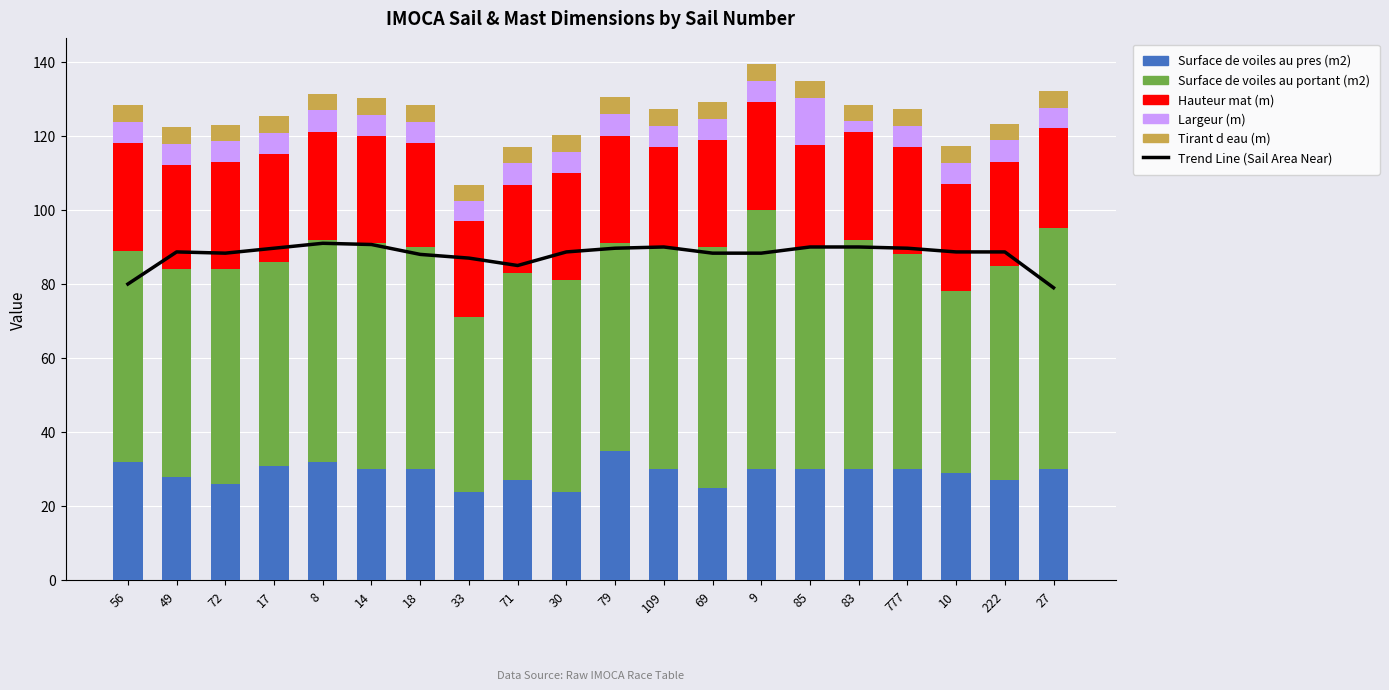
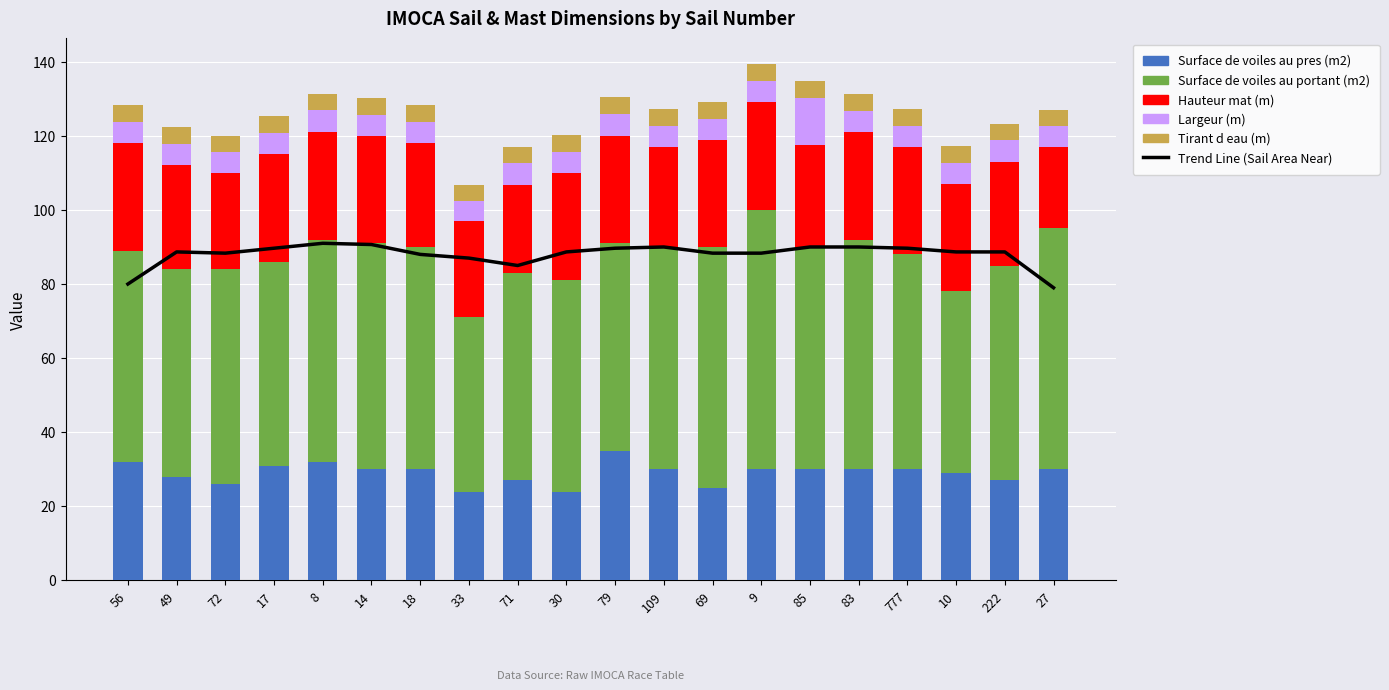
  {
    "Trend Line (Sail Area Near)": {
      "56": 80,
      "49": 89,
      "72": 88,
      "17": 90,
      "8": 91,
      "14": 91,
      "18": 88,
      "33": 87,
      "71": 85,
      "30": 89,
      "79": 90,
      "109": 90,
      "69": 88,
      "9": 88,
      "85": 90,
      "83": 90,
      "777": 90,
      "10": 89,
      "222": 89,
      "27": 79
    },
    "Surface de voiles au pres (m2)": {
      "56": 32,
      "49": 28,
      "72": 26,
      "17": 31,
      "8": 32,
      "14": 30,
      "18": 30,
      "33": 24,
      "71": 27,
      "30": 24,
      "79": 35,
      "109": 30,
      "69": 25,
      "9": 30,
      "85": 30,
      "83": 30,
      "777": 30,
      "10": 29,
      "222": 27,
      "27": 30
    },
    "Surface de voiles au portant (m2)": {
      "56": 57,
      "49": 56,
      "72": 58,
      "17": 55,
      "8": 60,
      "14": 61,
      "18": 60,
      "33": 47,
      "71": 56,
      "30": 57,
      "79": 56,
      "109": 60,
      "69": 65,
      "9": 70,
      "85": 60,
      "83": 62,
      "777": 58,
      "10": 49,
      "222": 58,
      "27": 65
    },
    "Hauteur mat (m)": {
      "56": 29,
      "49": 28,
-     "72": 29,
+     "72": 26,
      "17": 29,
      "8": 29,
      "14": 29,
      "18": 28,
      "33": 26,
      "71": 24,
      "30": 29,
      "79": 29,
      "109": 27,
      "69": 29,
      "9": 29,
      "85": 27,
      "83": 29,
      "777": 29,
      "10": 29,
      "222": 28,
-     "27": 27
+     "27": 22
    },
    "Largeur (m)": {
      "56": 6,
      "49": 6,
      "72": 6,
      "17": 6,
      "8": 6,
      "14": 6,
      "18": 6,
      "33": 5,
      "71": 6,
      "30": 6,
      "79": 6,
      "109": 6,
      "69": 6,
      "9": 6,
      "85": 13,
-     "83": 3,
+     "83": 6,
      "777": 6,
      "10": 6,
      "222": 6,
      "27": 6
    },
    "Tirant d eau (m)": {
      "56": 5,
      "49": 5,
      "72": 5,
      "17": 5,
      "8": 5,
      "14": 5,
      "18": 5,
      "33": 5,
      "71": 5,
      "30": 5,
      "79": 5,
      "109": 5,
      "69": 5,
      "9": 5,
      "85": 5,
      "83": 5,
      "777": 5,
      "10": 5,
      "222": 5,
      "27": 5
    }
  }
